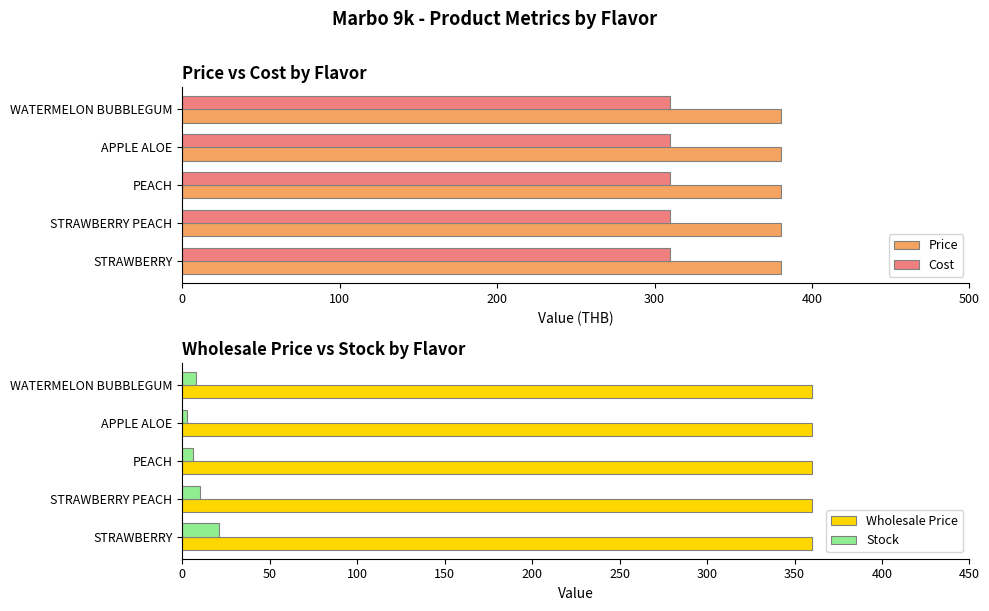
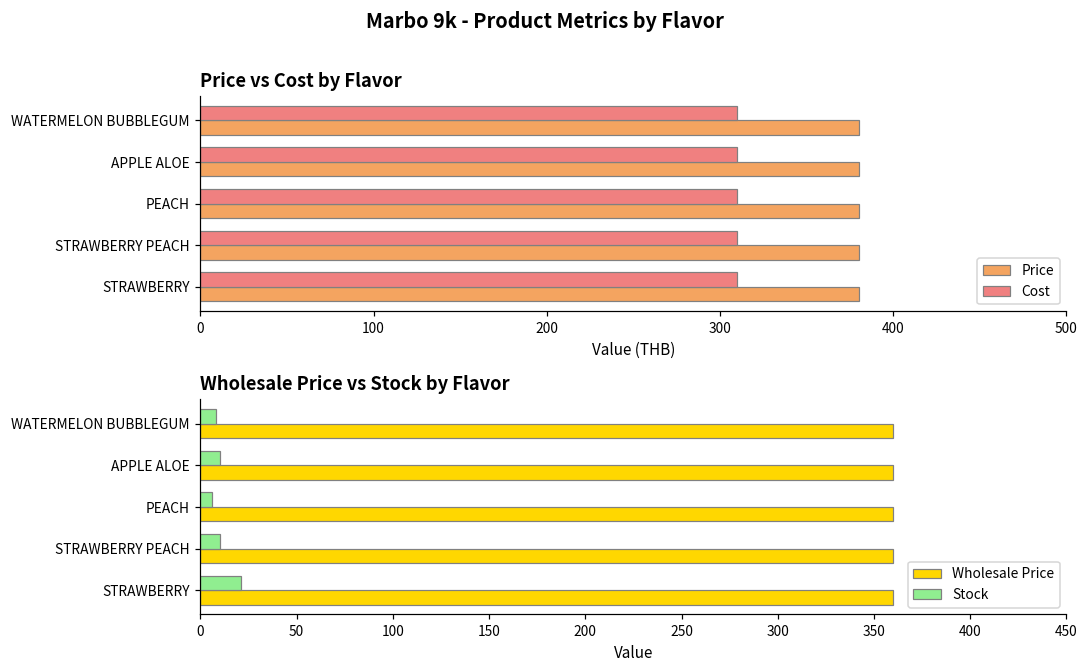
  {
    "Wholesale Price vs Stock by Flavor": {
      "Wholesale Price": {
        "WATERMELON BUBBLEGUM": 360,
        "APPLE ALOE": 360,
        "PEACH": 360,
        "STRAWBERRY PEACH": 360,
        "STRAWBERRY": 360
      },
      "Stock": {
        "WATERMELON BUBBLEGUM": 8,
-       "APPLE ALOE": 3,
+       "APPLE ALOE": 10,
        "PEACH": 6,
        "STRAWBERRY PEACH": 10,
        "STRAWBERRY": 21
      }
    }
  }
